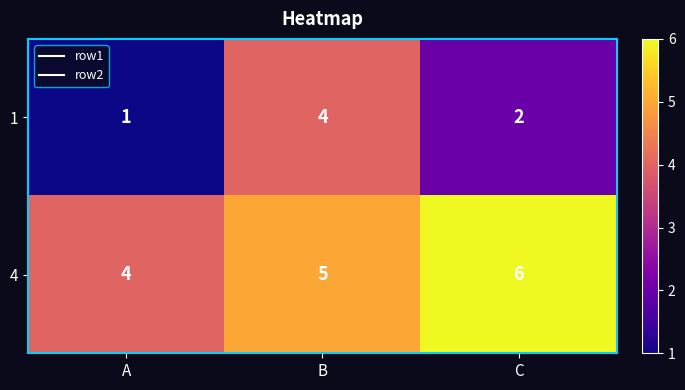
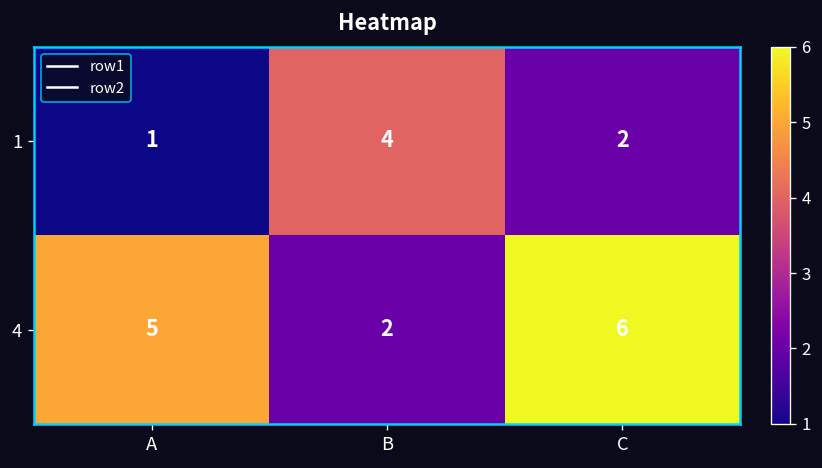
  {
    "1": {
      "A": 1,
      "B": 4,
      "C": 2
    },
    "4": {
-     "A": 4,
-     "B": 5,
+     "A": 5,
+     "B": 2,
      "C": 6
    }
  }
